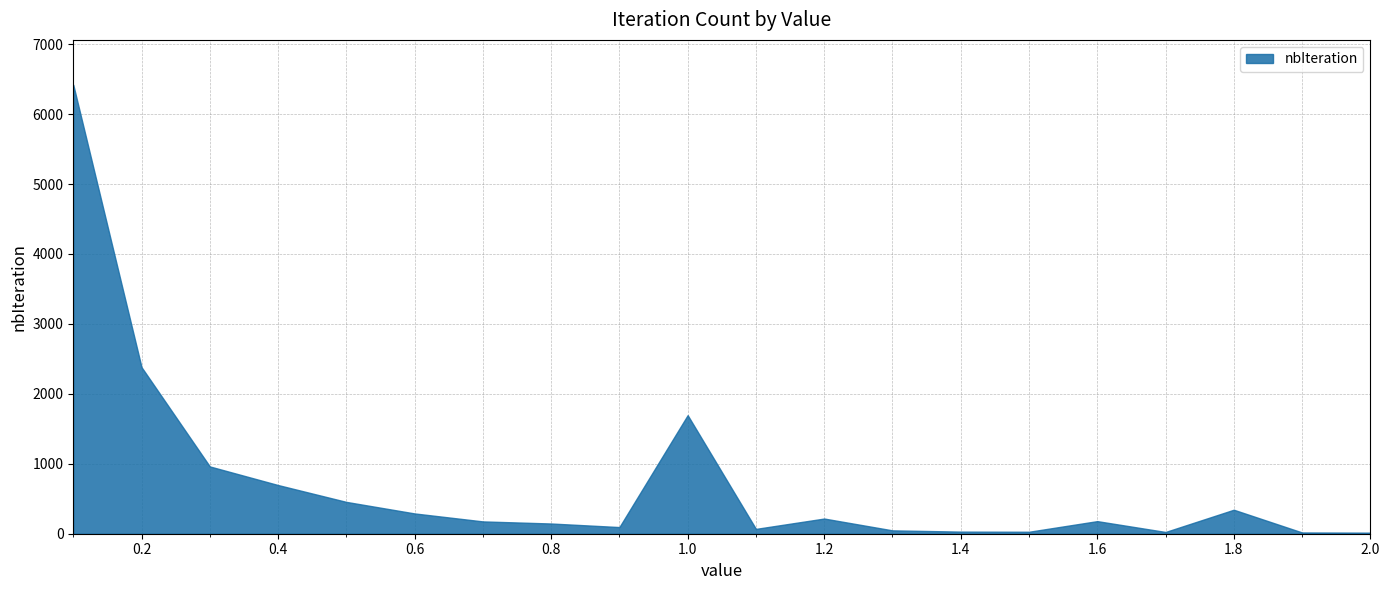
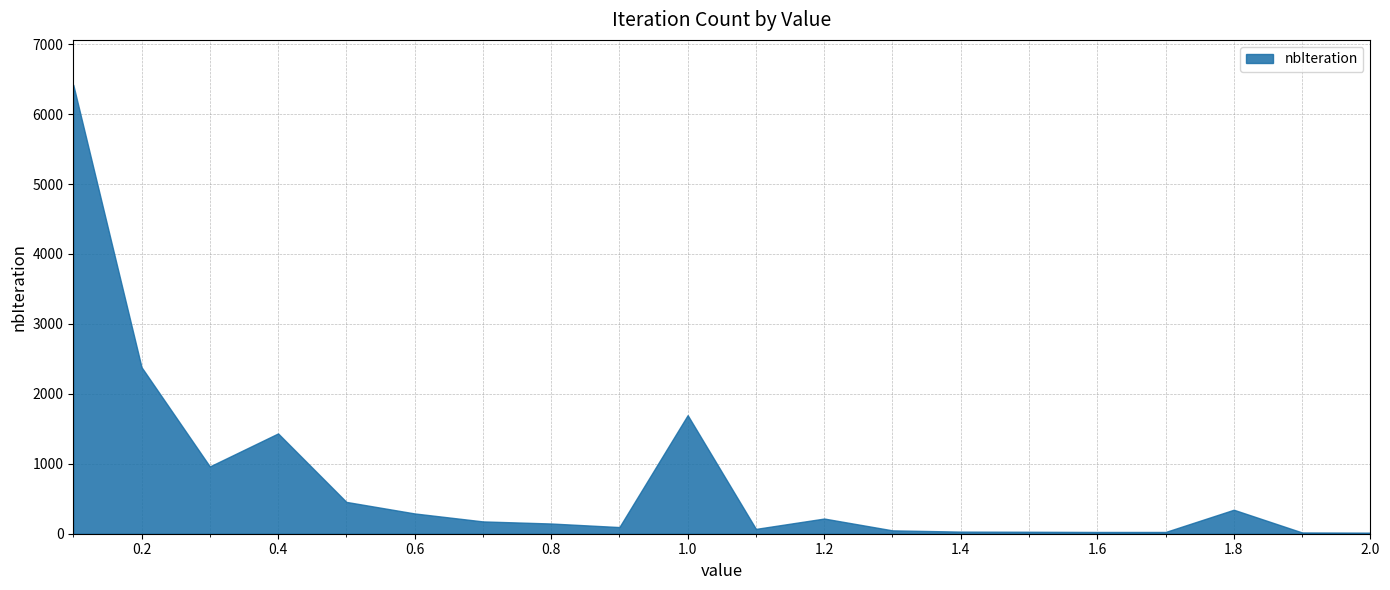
  {
    "0.2": 2400,
-   "0.4": 700,
+   "0.4": 1400,
    "0.6": 300,
    "0.8": 100,
    "1.0": 1700,
    "1.2": 200,
-   "1.6": 200,
+   "1.6": 0,
    "1.8": 300
  }
